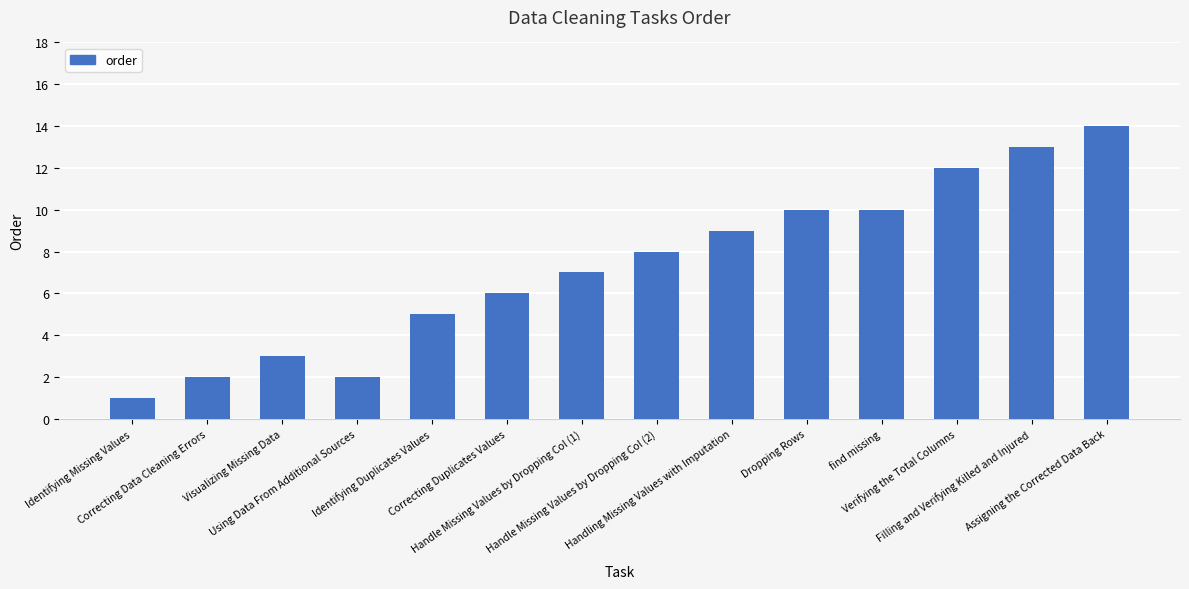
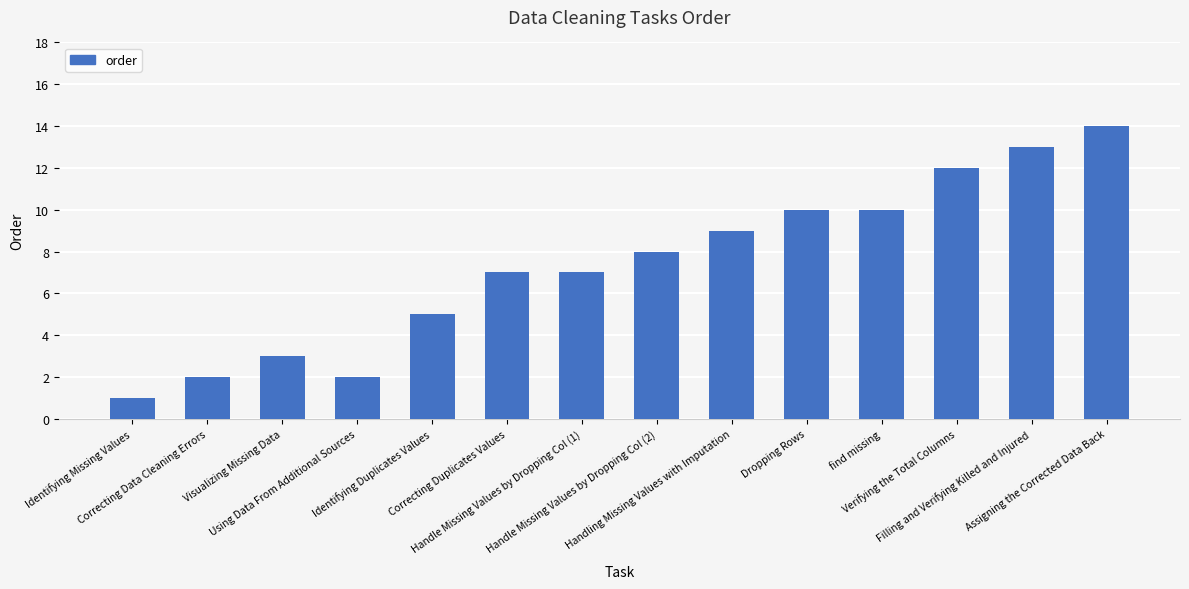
  {
    "Identifying Missing Values": 1,
    "Correcting Data Cleaning Errors": 2,
    "Visualizing Missing Data": 3,
    "Using Data From Additional Sources": 2,
    "Identifying Duplicates Values": 5,
-   "Correcting Duplicates Values": 6,
+   "Correcting Duplicates Values": 7,
    "Handle Missing Values by Dropping Col (1)": 7,
    "Handle Missing Values by Dropping Col (2)": 8,
    "Handling Missing Values with Imputation": 9,
    "Dropping Rows": 10,
    "find missing": 10,
    "Verifying the Total Columns": 12,
    "Filling and Verifying Killed and Injured": 13,
    "Assigning the Corrected Data Back": 14
  }
